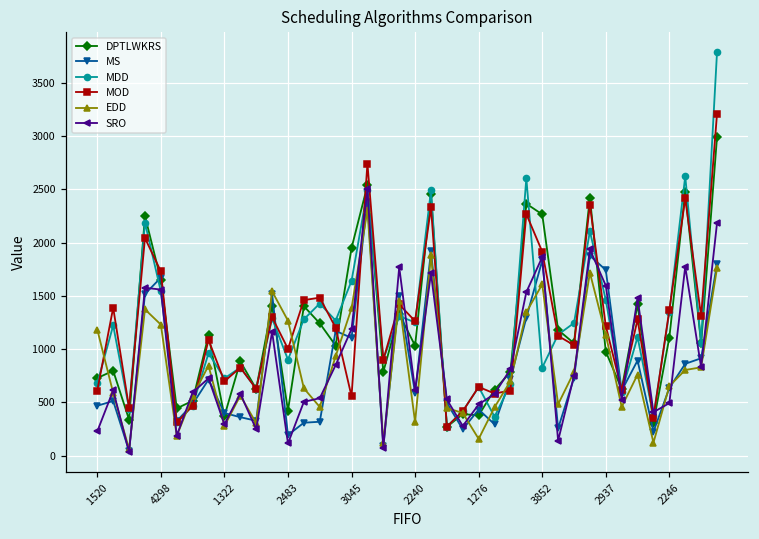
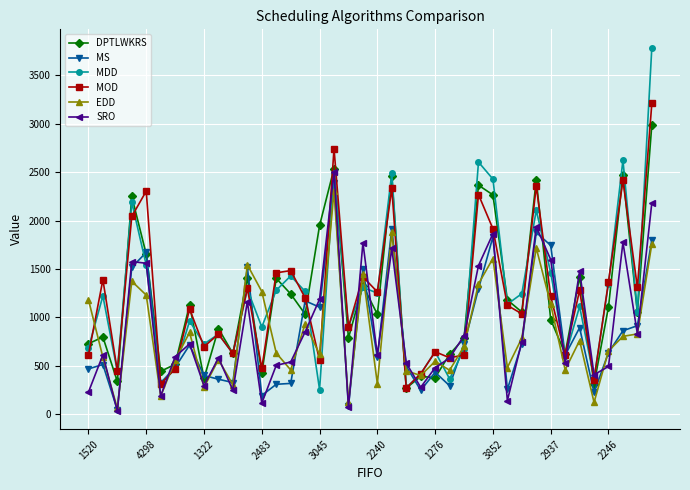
  {
    "DPTLWKRS": {
      "1520": 700,
      "1322": 400,
      "2483": 400,
      "3045": 2000,
      "2240": 1000,
      "1276": 400,
      "3852": 2300,
      "2937": 1000,
      "2246": 1100
    },
    "MS": {
      "1520": 500,
      "1322": 400,
      "2483": 200,
      "3045": 1100,
      "2240": 600,
      "1276": 400,
      "3852": 1800,
      "2937": 1700
    },
    "MDD": {
      "1520": 700,
      "1322": 700,
      "2483": 900,
-     "3045": 1600,
-     "3852": 800,
+     "3045": 300,
+     "3852": 2400,
      "2937": 1500
    },
    "MOD": {
      "1520": 600,
-     "4298": 1700,
+     "4298": 2300,
      "1322": 700,
-     "2483": 1000,
+     "2483": 500,
      "3045": 600,
      "3852": 1900,
      "2937": 1200
    },
    "EDD": {
      "1520": 1200,
      "4298": 1200,
      "2483": 1300,
-     "3045": 1400,
+     "3045": 600,
      "2240": 300,
-     "1276": 200,
+     "1276": 500,
      "3852": 1600,
      "2937": 1100
    },
    "SRO": {
      "1520": 200,
      "2483": 100,
      "3045": 1200,
      "2240": 600,
      "1276": 500,
      "3852": 1900,
      "2937": 1600,
      "2246": 500
    }
  }
